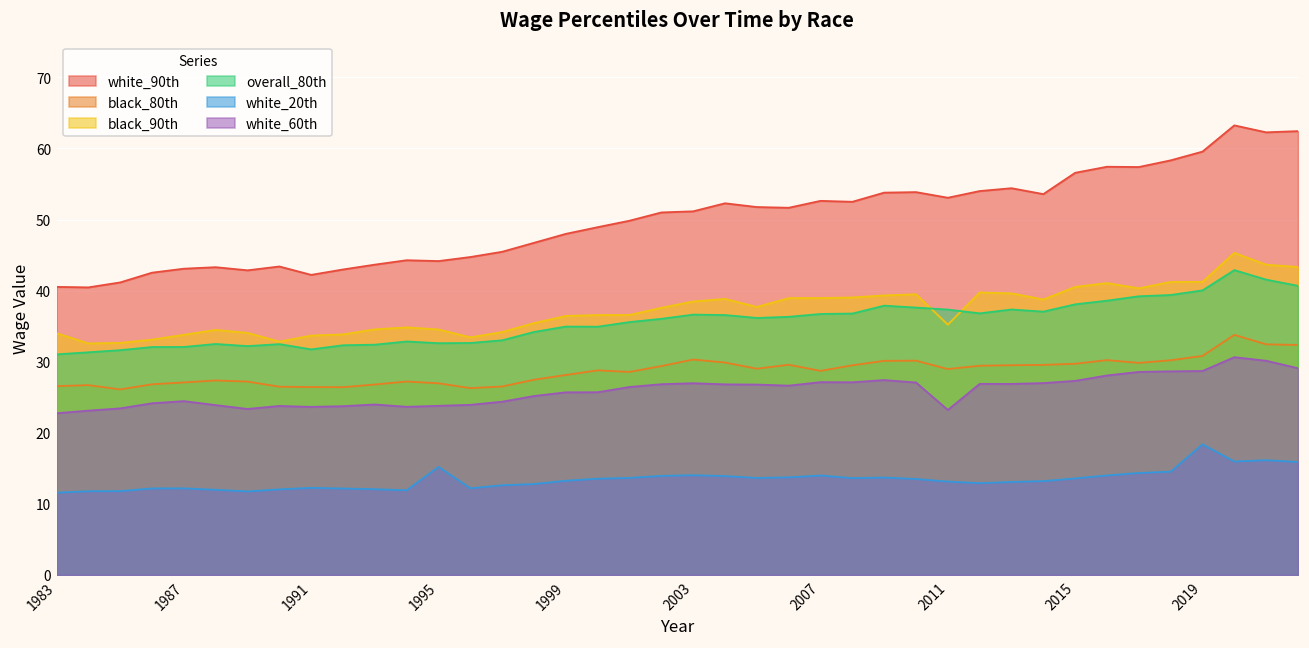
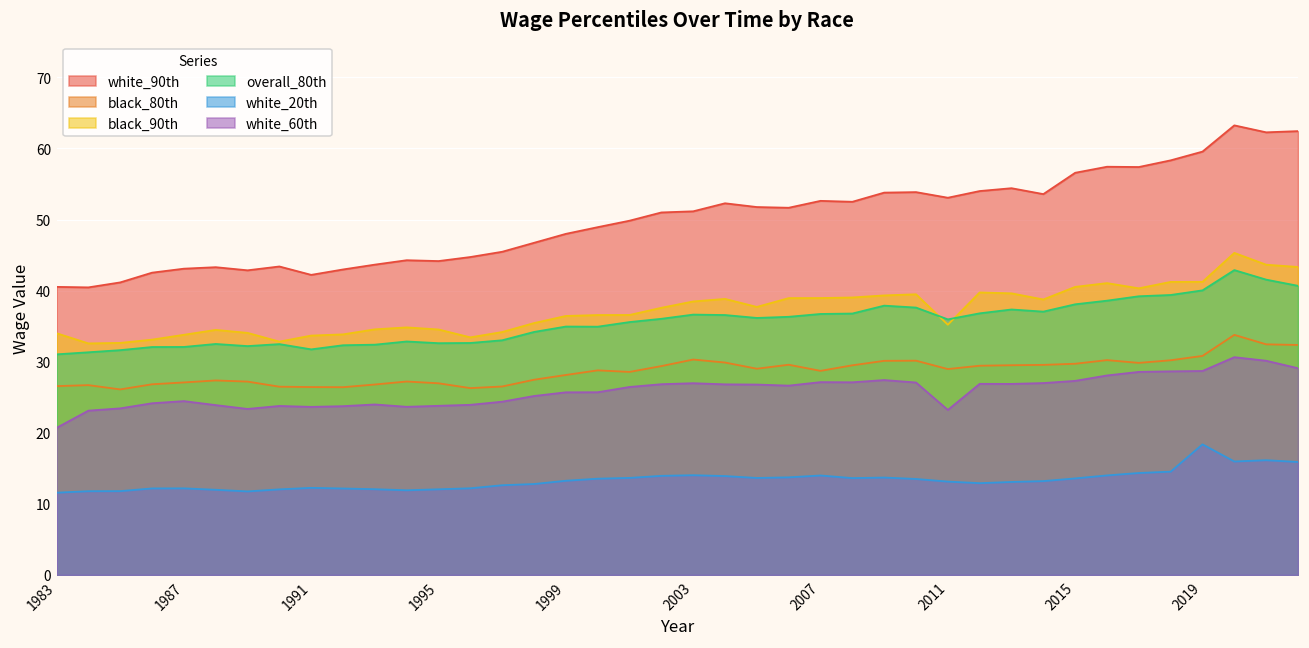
  {
    "black_90th": {
      "1983": 34,
      "1987": 34,
      "1991": 34,
      "1995": 35,
      "1999": 36,
      "2003": 38,
      "2007": 39,
      "2011": 35,
      "2015": 41,
      "2019": 41
    },
    "overall_80th": {
      "1983": 31,
      "1987": 32,
      "1991": 32,
      "1995": 33,
      "1999": 35,
      "2003": 37,
      "2007": 37,
-     "2011": 37,
+     "2011": 36,
      "2015": 38,
      "2019": 40
    },
    "white_20th": {
      "1983": 12,
      "1987": 12,
      "1991": 12,
-     "1995": 15,
+     "1995": 12,
      "1999": 13,
      "2003": 14,
      "2007": 14,
      "2011": 13,
      "2015": 14,
      "2019": 18
    },
    "white_60th": {
-     "1983": 23,
+     "1983": 21,
      "1987": 24,
      "1991": 24,
      "1995": 24,
      "1999": 26,
      "2003": 27,
      "2007": 27,
      "2011": 23,
      "2015": 27,
      "2019": 29
    }
  }
